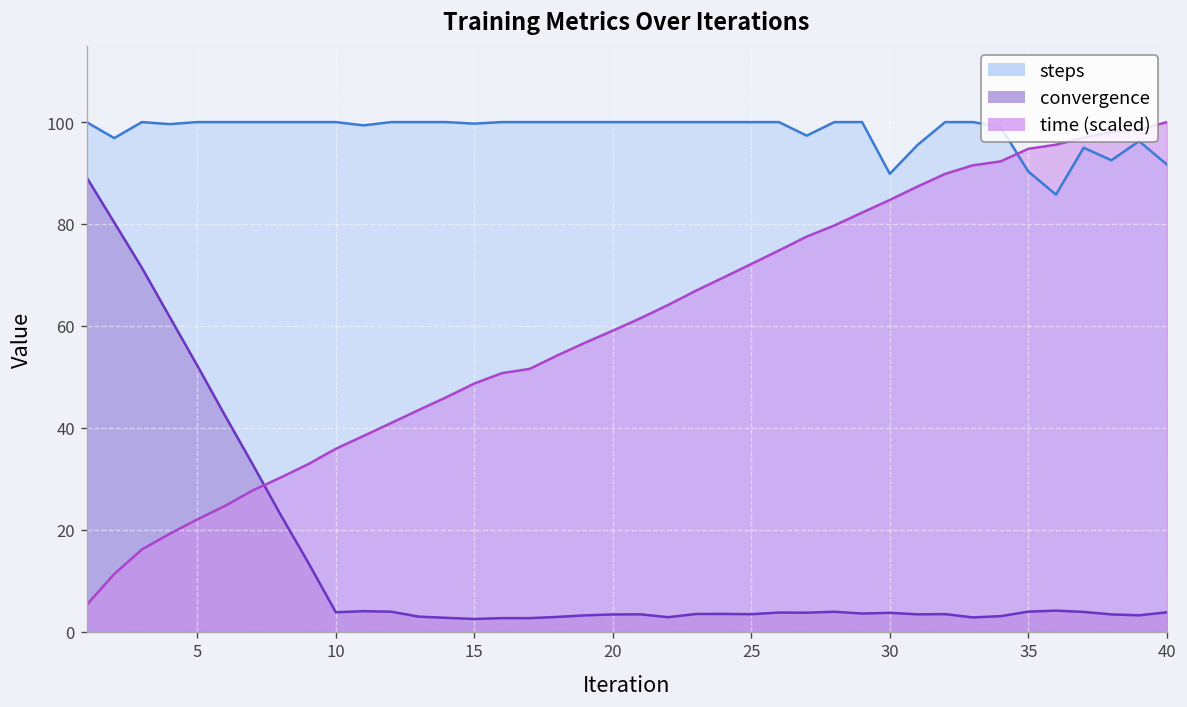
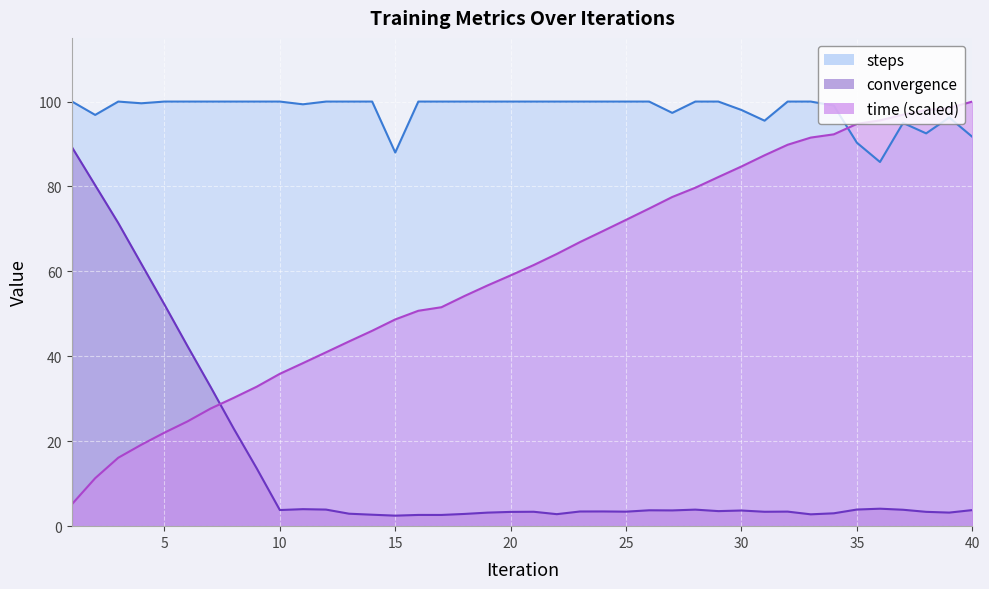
  {
    "steps": {
      "5": 100,
      "10": 100,
-     "15": 100,
+     "15": 88,
      "20": 100,
      "25": 100,
-     "30": 90,
+     "30": 98,
      "35": 90,
      "40": 92
    }
  }
